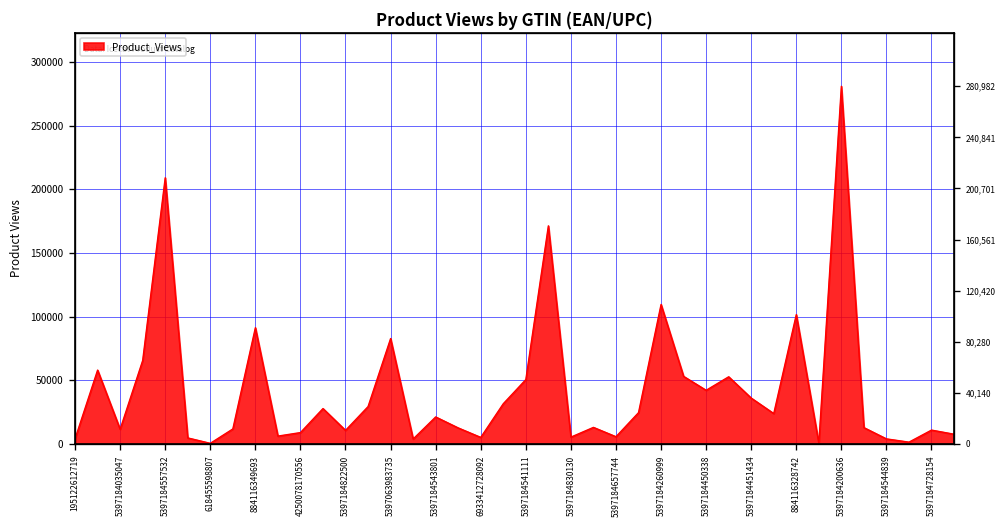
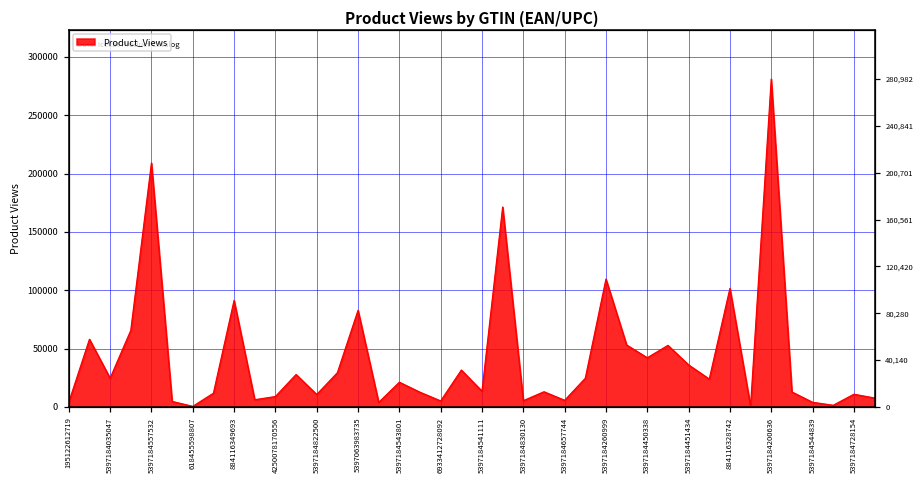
  {
    "195122612719": 4000,
-   "5397184035047": 11000,
+   "5397184035047": 25000,
    "5397184557532": 209000,
    "618455598807": 0,
    "884116349693": 91000,
    "4250078170556": 9000,
    "5397184822500": 11000,
    "5397063983735": 83000,
    "5397184543801": 21000,
    "6933412728092": 5000,
-   "5397184541111": 51000,
+   "5397184541111": 13000,
    "5397184830130": 5000,
    "5397184657744": 6000,
    "5397184260999": 110000,
    "5397184450338": 42000,
    "5397184451434": 36000,
    "884116328742": 102000,
    "5397184200636": 281000,
    "5397184544839": 4000,
    "5397184728154": 11000
  }
